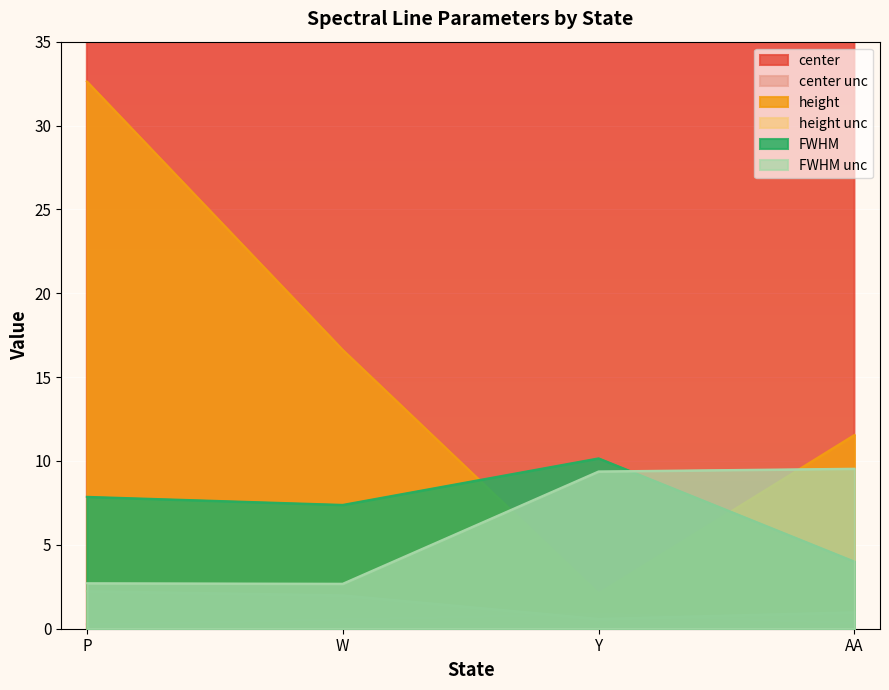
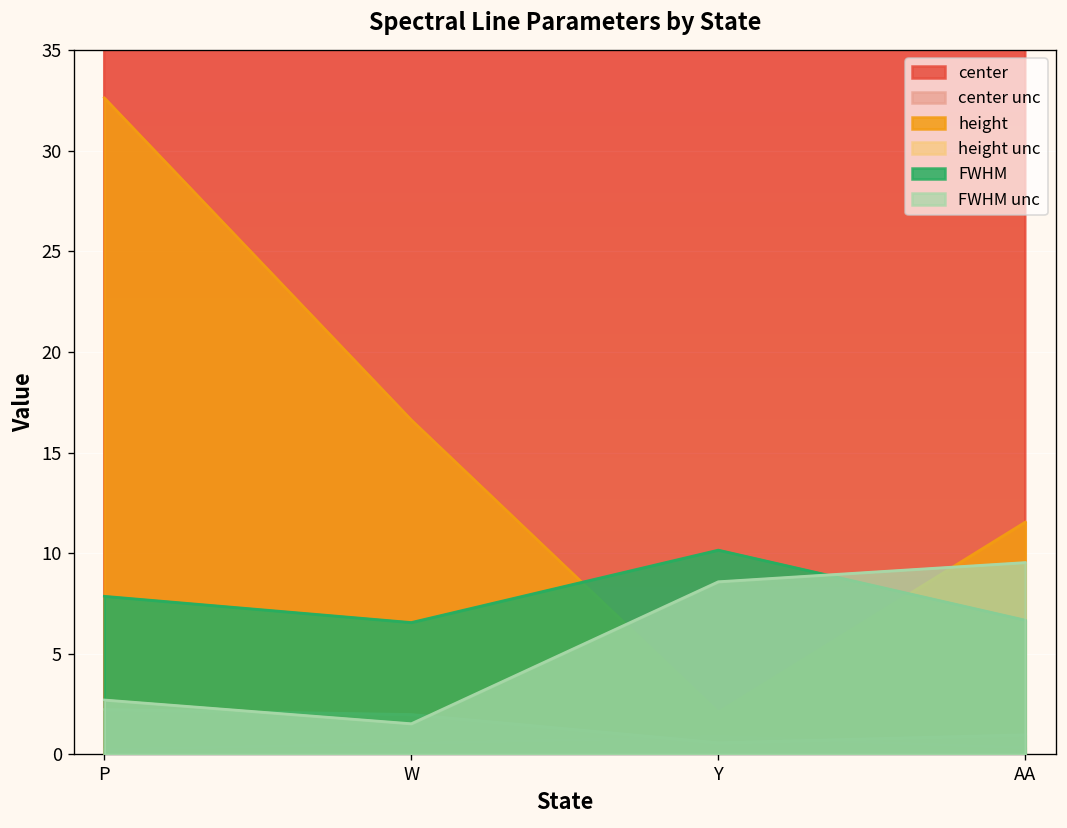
  {
    "height": {
      "P": 32.6,
      "W": 16.6,
      "Y": 2.1,
      "AA": 11.6
    },
    "FWHM": {
      "P": 7.9,
-     "W": 7.4,
+     "W": 6.6,
      "Y": 10.2,
-     "AA": 4.0
+     "AA": 6.7
    },
    "FWHM unc": {
      "P": 2.7,
-     "W": 2.7,
-     "Y": 9.4,
+     "W": 1.5,
+     "Y": 8.6,
      "AA": 9.5
    }
  }
